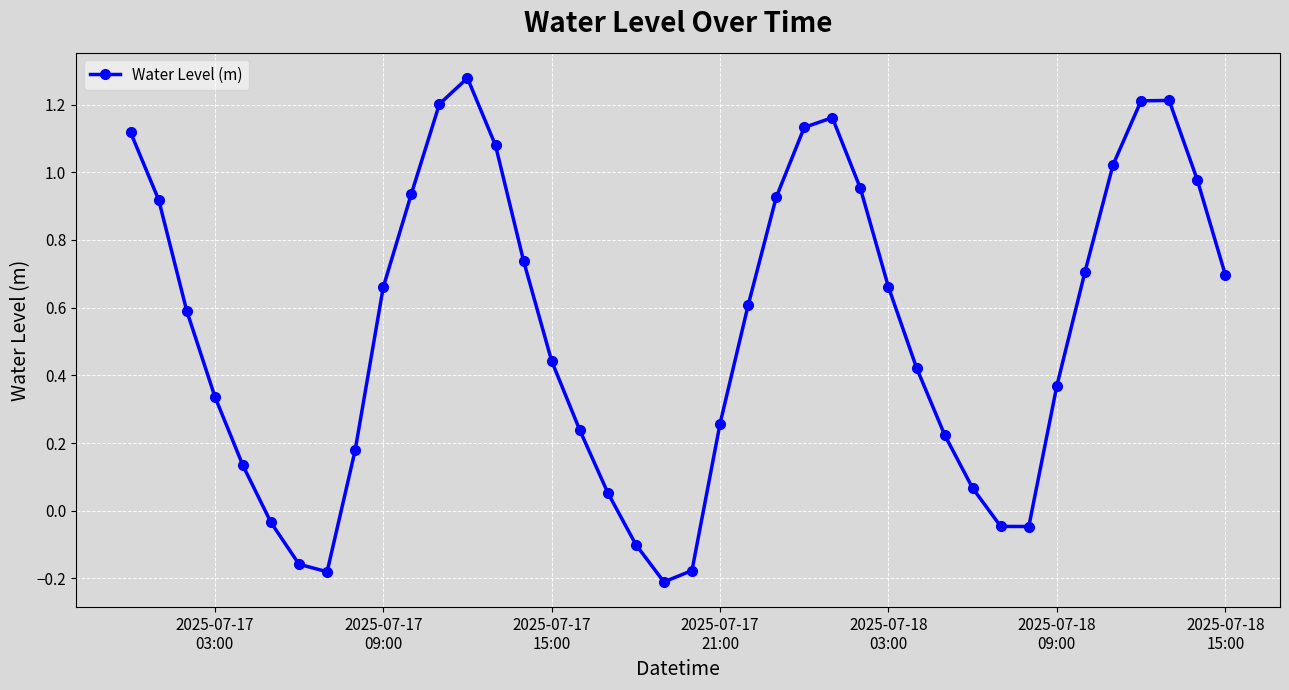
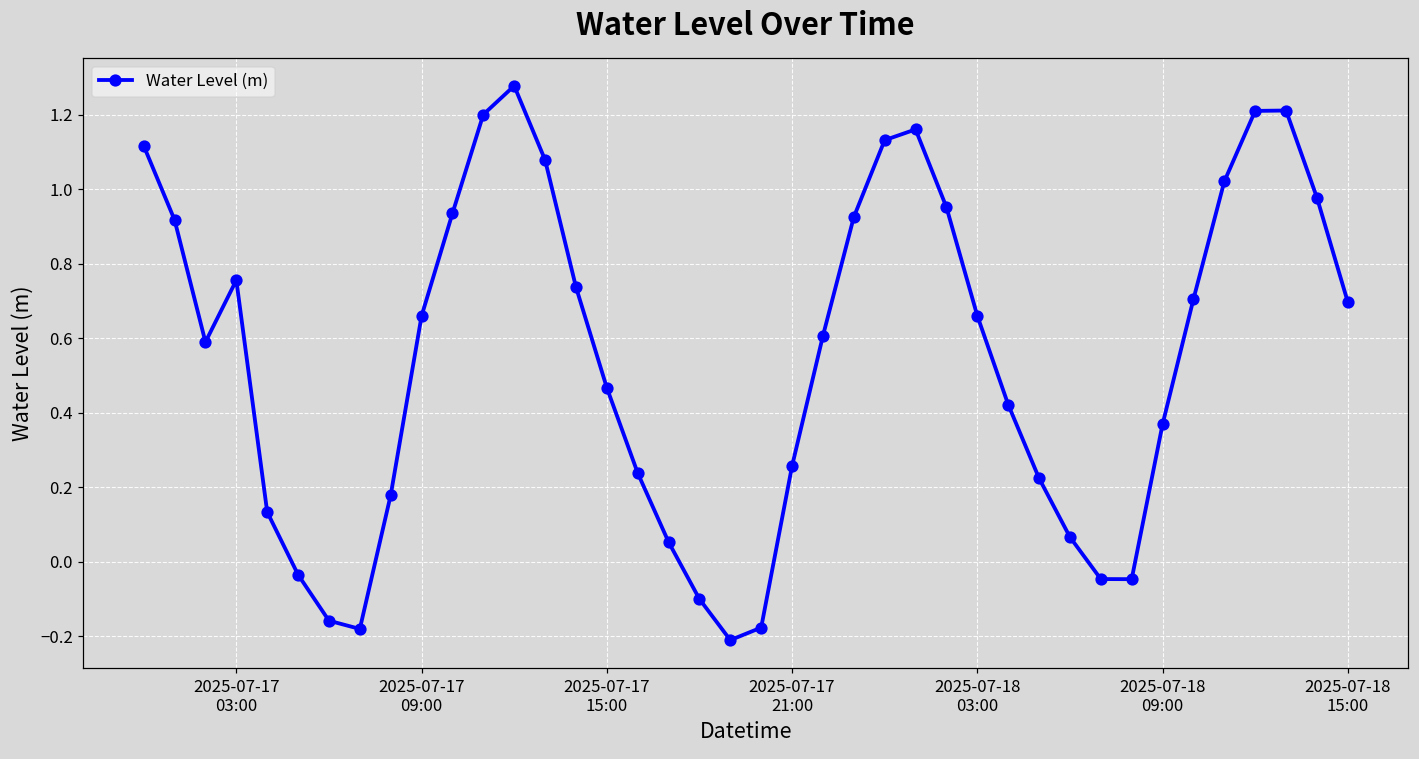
  {
-   "2025-07-17 03:00": 0.34,
+   "2025-07-17 03:00": 0.76,
    "2025-07-17 09:00": 0.66,
-   "2025-07-17 15:00": 0.44,
+   "2025-07-17 15:00": 0.47,
    "2025-07-17 21:00": 0.26,
    "2025-07-18 03:00": 0.66,
    "2025-07-18 09:00": 0.37,
    "2025-07-18 15:00": 0.70
  }
